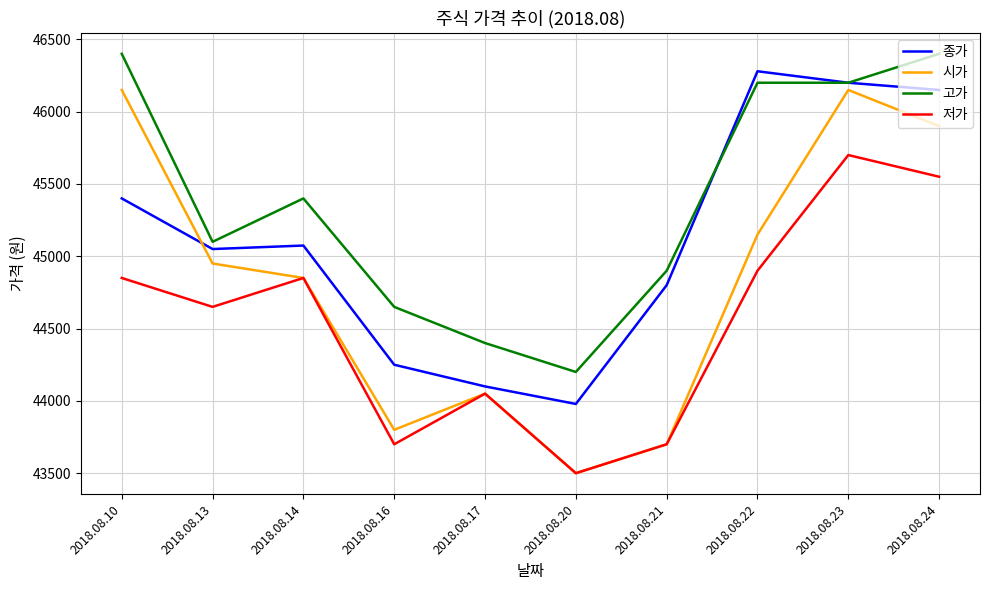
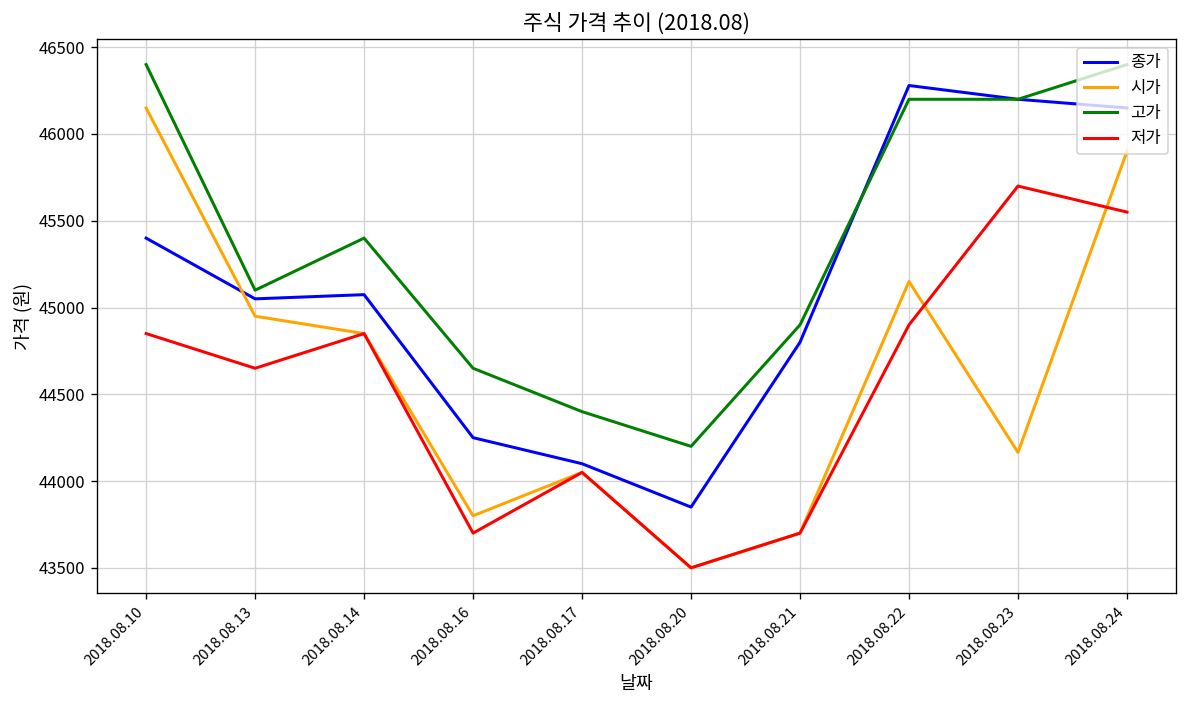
  {
    "종가": {
      "2018.08.10": 45400,
      "2018.08.13": 45050,
      "2018.08.14": 45070,
      "2018.08.16": 44250,
      "2018.08.17": 44100,
-     "2018.08.20": 43980,
+     "2018.08.20": 43850,
      "2018.08.21": 44800,
      "2018.08.22": 46280
    },
    "시가": {
      "2018.08.10": 46150,
      "2018.08.13": 44950,
      "2018.08.16": 43800,
      "2018.08.22": 45150,
-     "2018.08.23": 46150
+     "2018.08.23": 44170
    },
    "고가": {
      "2018.08.10": 46400,
      "2018.08.13": 45100,
      "2018.08.14": 45400,
      "2018.08.16": 44650,
      "2018.08.17": 44400,
      "2018.08.20": 44200,
      "2018.08.21": 44900,
      "2018.08.22": 46200
    },
    "저가": {
      "2018.08.10": 44850,
      "2018.08.13": 44650,
      "2018.08.16": 43700,
      "2018.08.22": 44900,
      "2018.08.23": 45700,
      "2018.08.24": 45550
    }
  }
